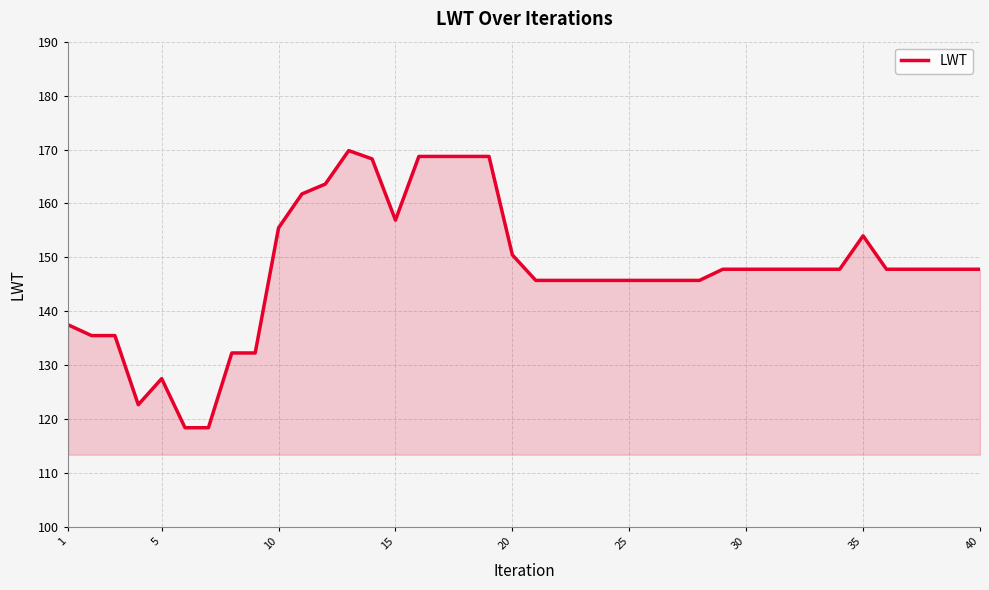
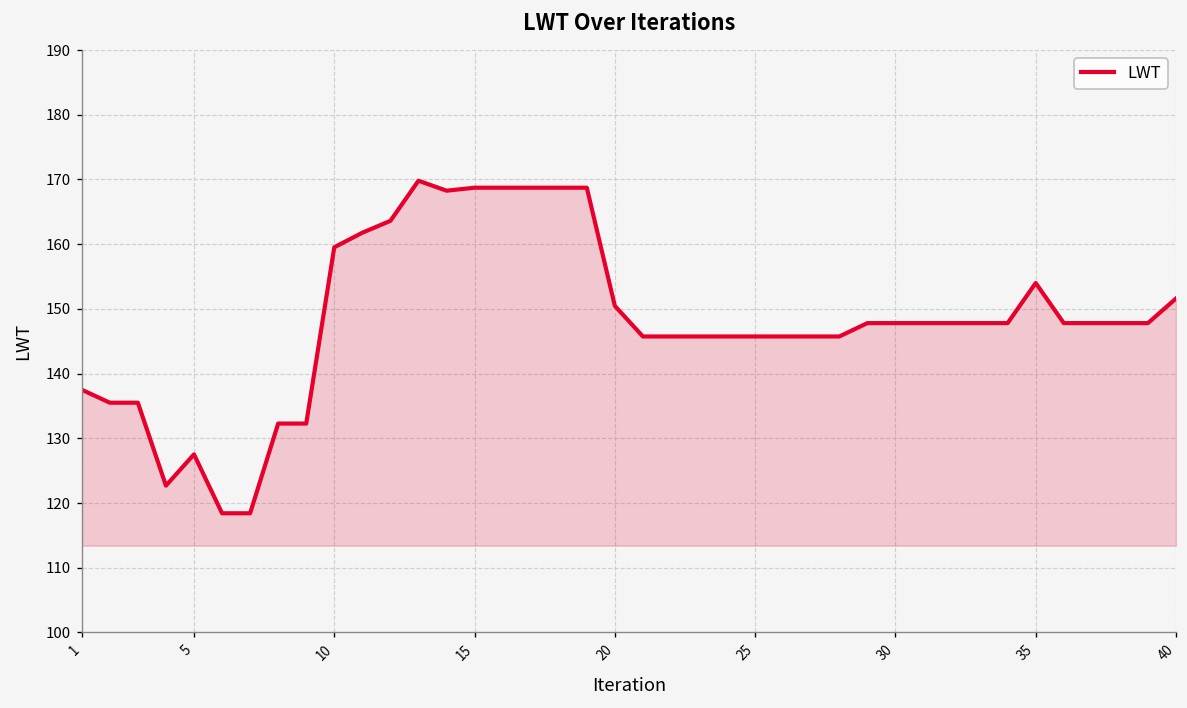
  {
    "1": 138,
    "5": 128,
-   "10": 155,
-   "15": 157,
+   "10": 160,
+   "15": 169,
    "20": 150,
    "25": 146,
    "30": 148,
    "35": 154,
-   "40": 148
+   "40": 152
  }
